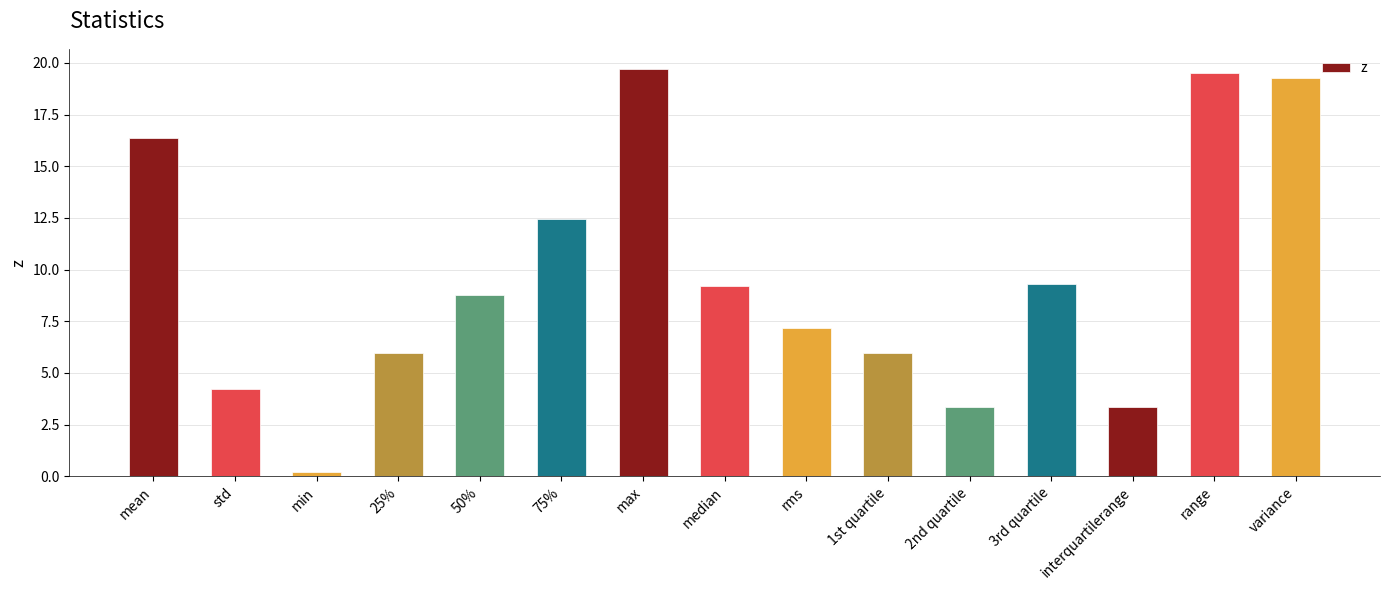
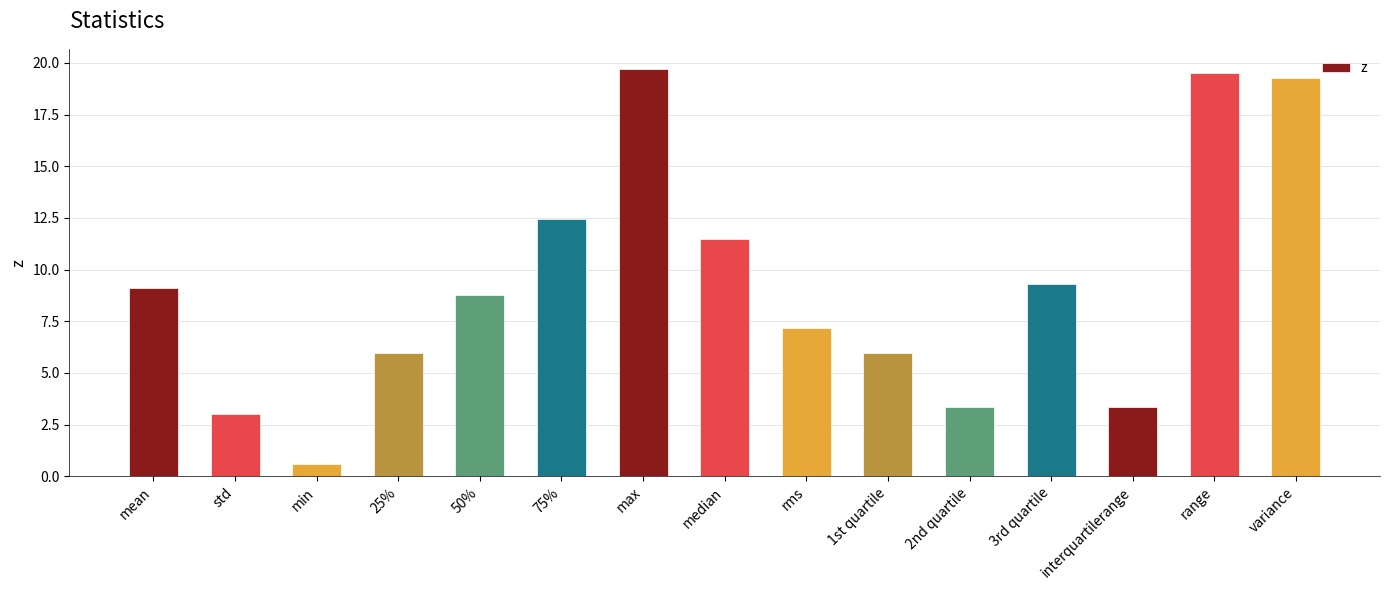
  {
-   "mean": 16.3,
-   "std": 4.2,
-   "min": 0.2,
+   "mean": 9.1,
+   "std": 3.0,
+   "min": 0.6,
    "25%": 6.0,
    "50%": 8.7,
    "75%": 12.4,
    "max": 19.7,
-   "median": 9.2,
+   "median": 11.5,
    "rms": 7.2,
    "1st quartile": 6.0,
    "2nd quartile": 3.3,
    "3rd quartile": 9.3,
    "interquartilerange": 3.4,
    "range": 19.5,
    "variance": 19.2
  }
